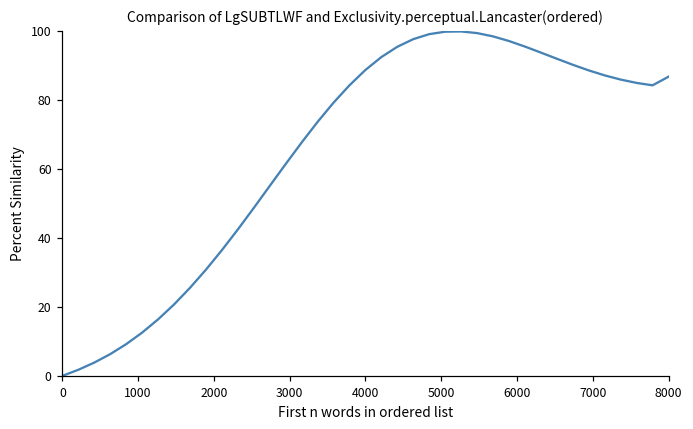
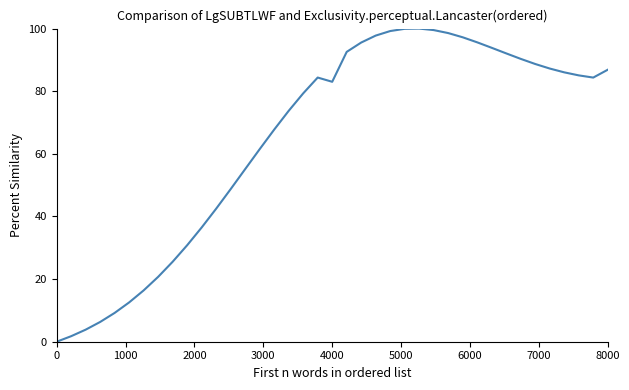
  {
    "0": 0,
-   "4000": 89,
+   "4000": 83,
    "8000": 87
  }
